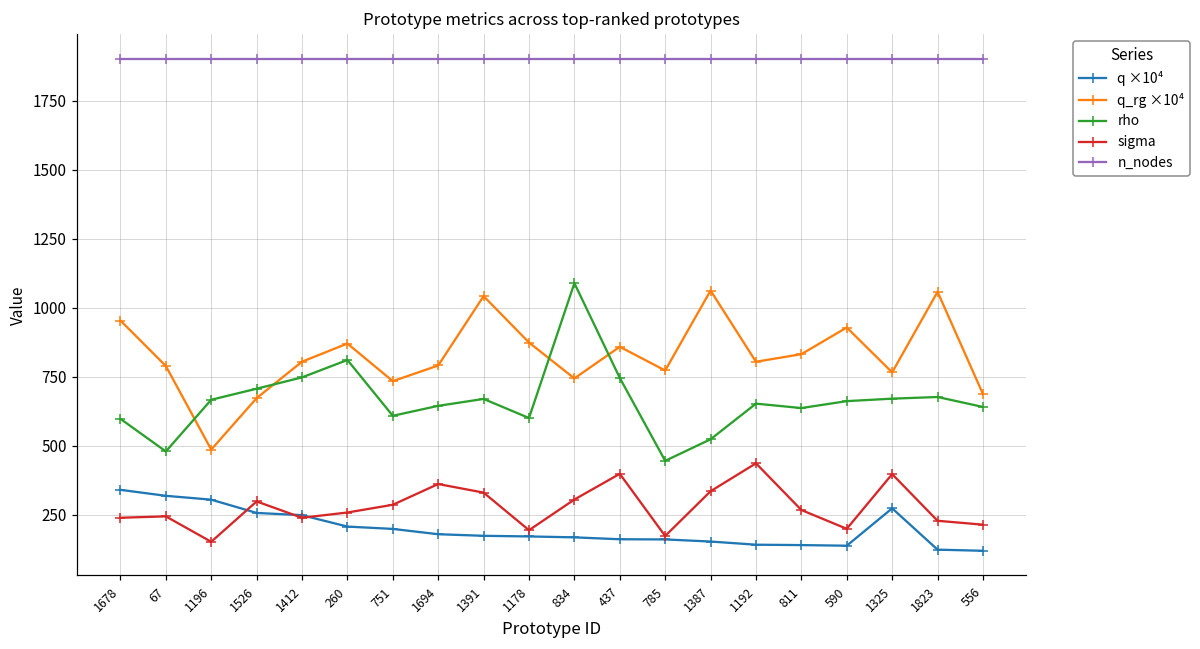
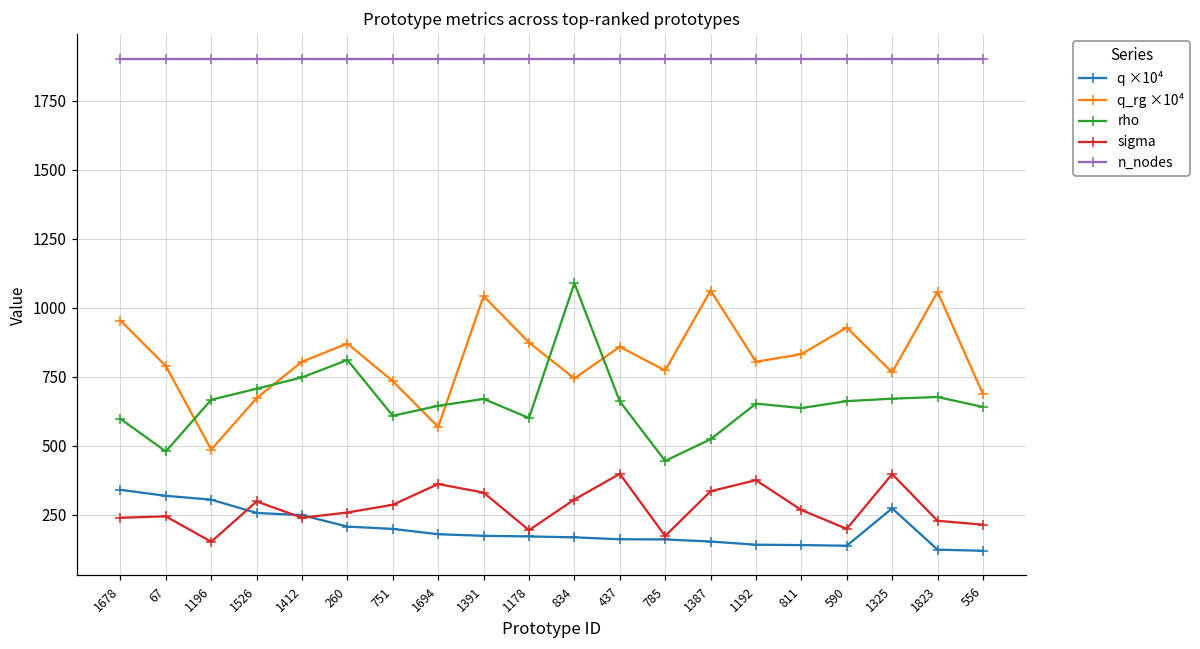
  {
    "q ×10⁴": {
      "1678": 340,
      "67": 320,
      "1196": 310,
      "1526": 260,
      "260": 210,
      "751": 200,
      "1694": 180,
      "1391": 170,
      "1178": 170,
      "834": 170,
      "437": 160,
      "785": 160,
      "1387": 150,
      "1192": 140,
      "811": 140,
      "590": 140,
      "1325": 270,
      "1823": 120,
      "556": 120
    },
    "q_rg ×10⁴": {
      "1678": 950,
      "67": 790,
      "1196": 490,
      "1526": 670,
      "1412": 800,
      "260": 870,
      "751": 730,
-     "1694": 790,
+     "1694": 570,
      "1391": 1040,
      "1178": 870,
      "834": 740,
      "437": 860,
      "785": 770,
      "1387": 1060,
      "1192": 800,
      "811": 830,
      "590": 930,
      "1325": 770,
      "1823": 1060,
      "556": 690
    },
    "rho": {
      "1678": 600,
      "67": 480,
      "1196": 670,
      "1526": 710,
      "1412": 750,
      "260": 810,
      "751": 610,
      "1694": 650,
      "1391": 670,
      "1178": 600,
      "834": 1090,
-     "437": 750,
+     "437": 660,
      "785": 450,
      "1387": 520,
      "1192": 650,
      "811": 640,
      "590": 660,
      "1325": 670,
      "1823": 680,
      "556": 640
    },
    "sigma": {
      "1678": 240,
      "67": 250,
      "1196": 150,
      "1526": 300,
      "260": 260,
      "751": 290,
      "1694": 360,
      "1391": 330,
      "1178": 200,
      "834": 310,
      "437": 400,
      "785": 170,
      "1387": 340,
-     "1192": 440,
+     "1192": 380,
      "811": 270,
      "590": 200,
      "1325": 400,
      "1823": 230,
      "556": 220
    },
    "n_nodes": {
      "1678": 1900,
      "67": 1900,
      "1196": 1900,
      "1526": 1900,
      "1412": 1900,
      "260": 1900,
      "751": 1900,
      "1694": 1900,
      "1391": 1900,
      "1178": 1900,
      "834": 1900,
      "437": 1900,
      "785": 1900,
      "1387": 1900,
      "1192": 1900,
      "811": 1900,
      "590": 1900,
      "1325": 1900,
      "1823": 1900,
      "556": 1900
    }
  }
